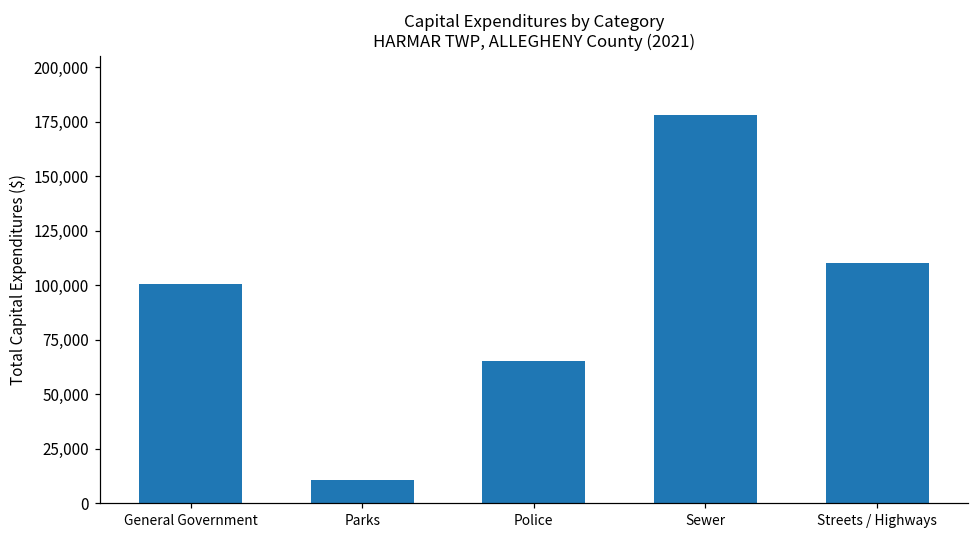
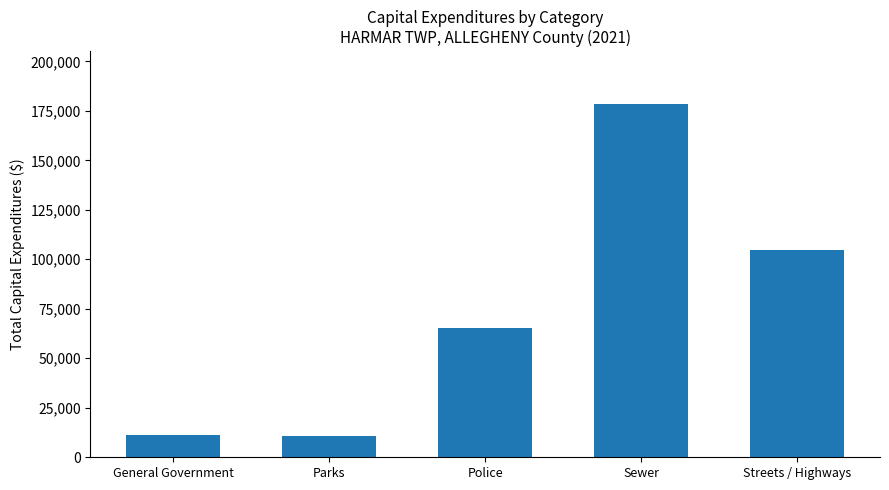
  {
-   "General Government": "100,000",
+   "General Government": "11,000",
    "Parks": "11,000",
    "Police": "65,000",
    "Sewer": "178,000",
-   "Streets / Highways": "110,000"
+   "Streets / Highways": "105,000"
  }
